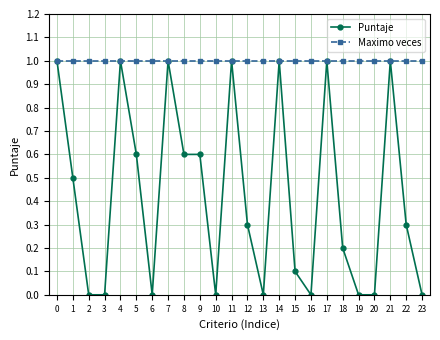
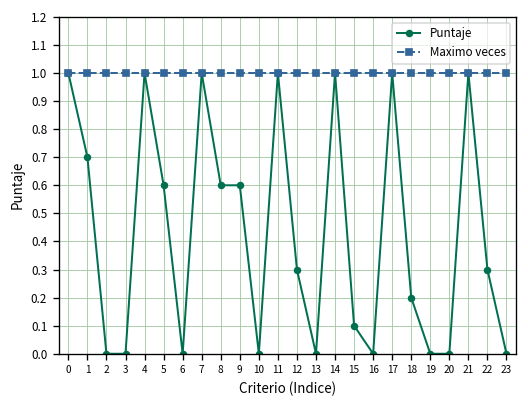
  {
    "Puntaje": {
-     "1": 0.5,
+     "1": 0.7,
      "2": 0.0,
      "3": 0.0,
      "5": 0.6,
      "6": 0.0,
      "8": 0.6,
      "9": 0.6,
      "10": 0.0,
      "12": 0.3,
      "13": 0.0,
      "15": 0.1,
      "16": 0.0,
      "18": 0.2,
      "19": 0.0,
      "20": 0.0,
      "22": 0.3,
      "23": 0.0
    },
    "Maximo veces": {
      "1": 1.0,
      "2": 1.0,
      "3": 1.0,
      "5": 1.0,
      "6": 1.0,
      "8": 1.0,
      "9": 1.0,
      "10": 1.0,
      "12": 1.0,
      "13": 1.0,
      "15": 1.0,
      "16": 1.0,
      "18": 1.0,
      "19": 1.0,
      "20": 1.0,
      "22": 1.0,
      "23": 1.0
    }
  }
